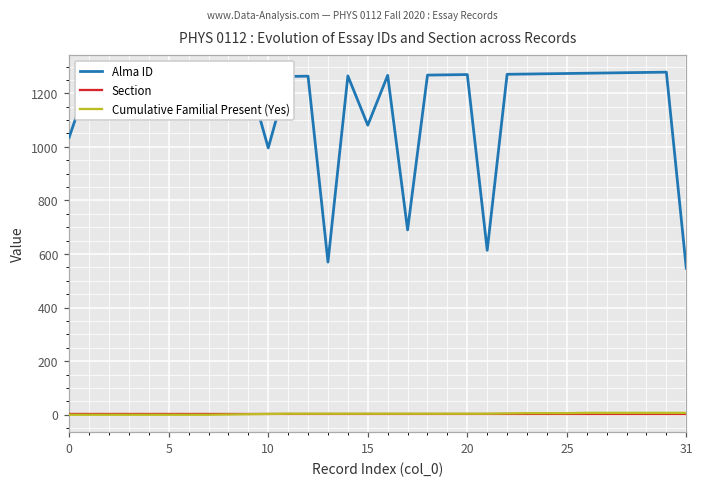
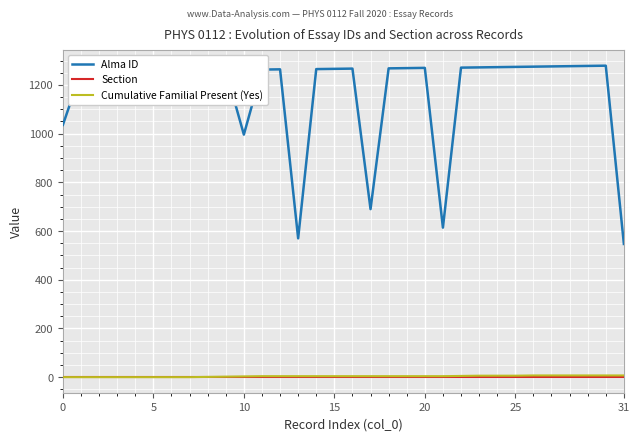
  {
    "Alma ID": {
      "0": 1040,
      "10": 1000,
-     "15": 1080,
+     "15": 1270,
      "20": 1270,
      "25": 1270,
      "31": 550
    }
  }
